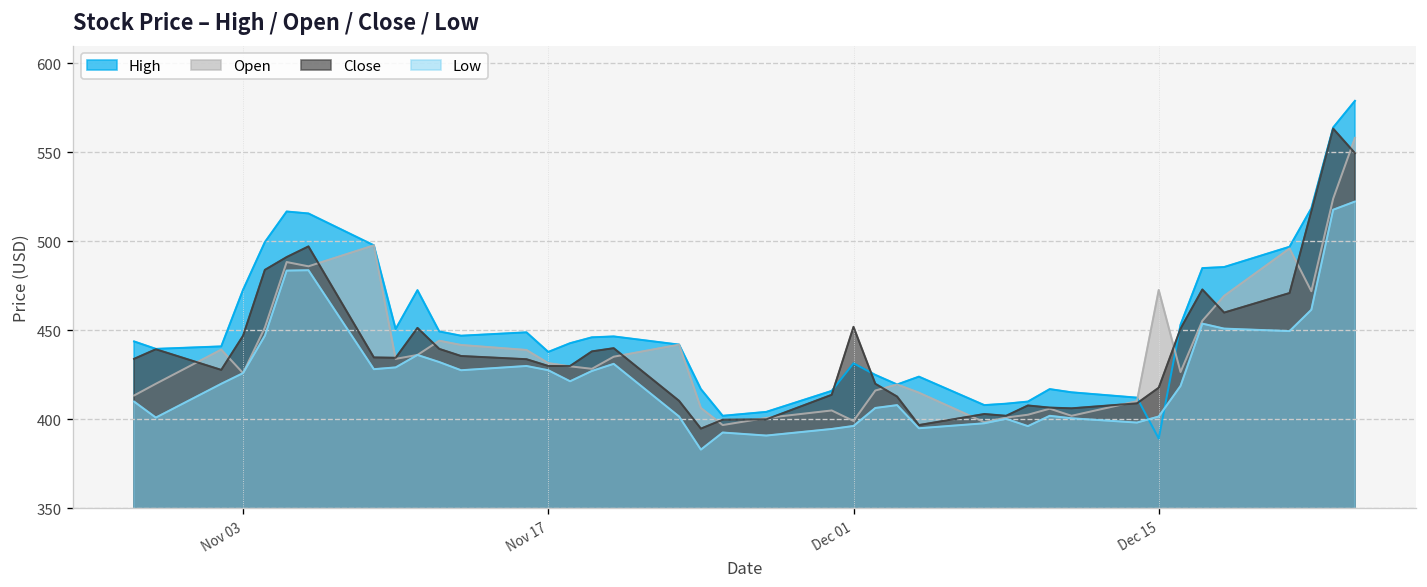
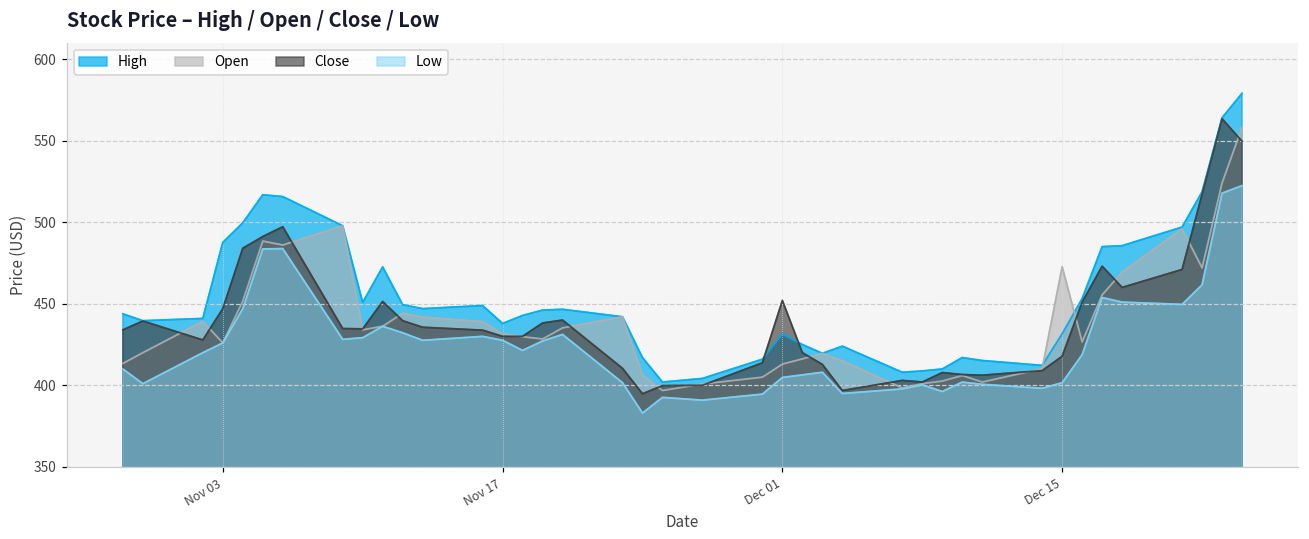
  {
    "High": {
-     "Nov 03": 473,
+     "Nov 03": 488,
      "Nov 17": 438,
      "Dec 01": 432,
-     "Dec 15": 389
+     "Dec 15": 432
    },
    "Open": {
-     "Dec 01": 399,
+     "Dec 01": 413,
      "Dec 15": 473
    },
    "Close": {
      "Nov 03": 447,
      "Dec 01": 452,
      "Dec 15": 418
    },
    "Low": {
      "Nov 17": 428,
-     "Dec 01": 396,
+     "Dec 01": 405,
      "Dec 15": 402
    }
  }
